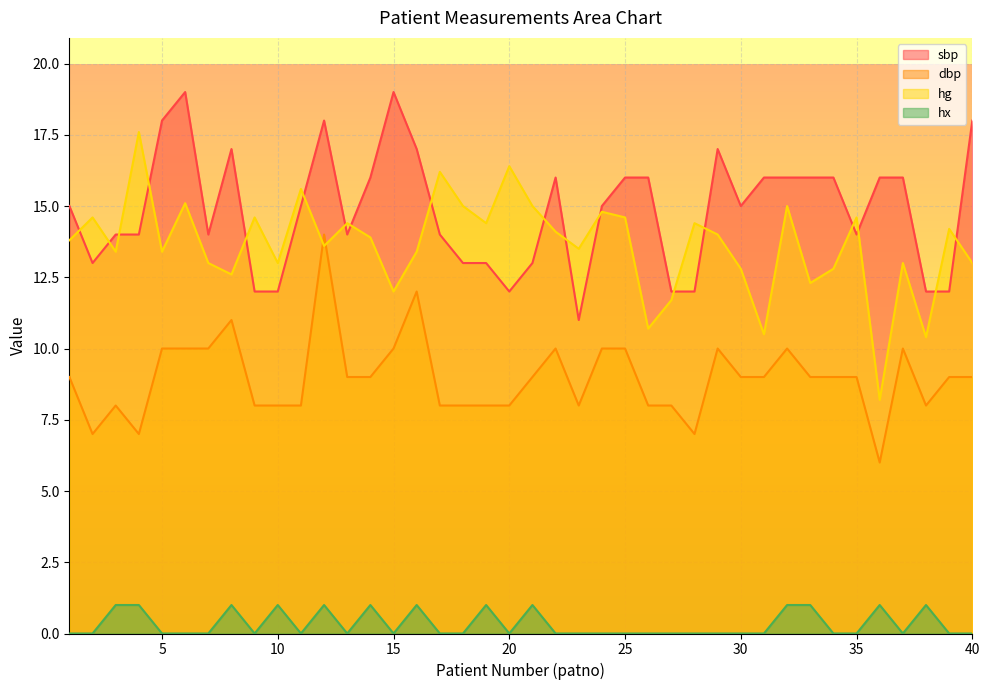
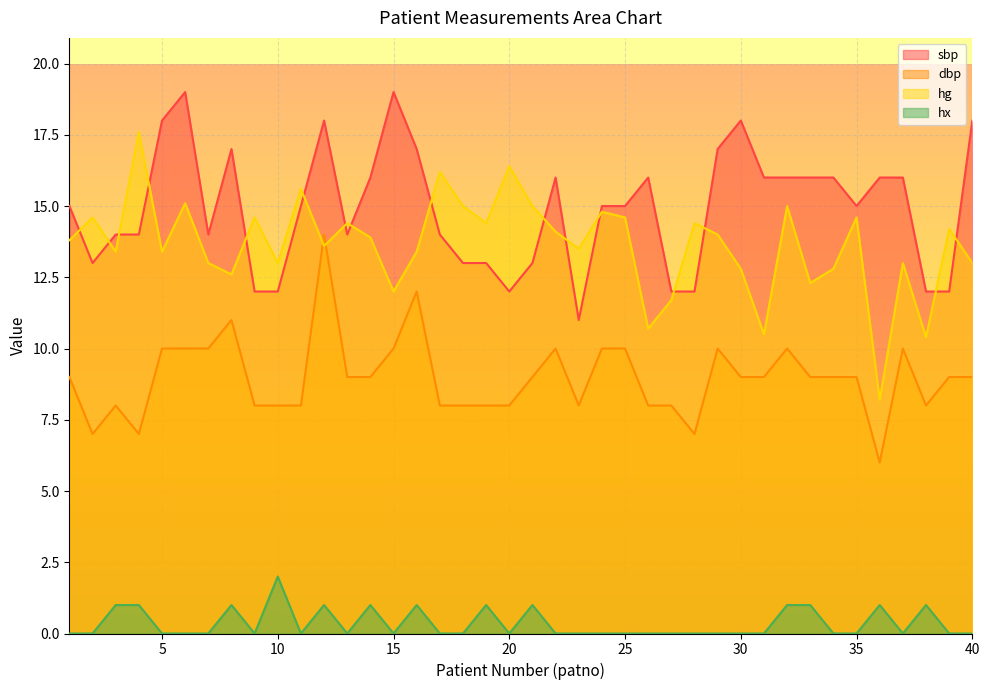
  {
    "sbp": {
      "5": 18,
      "10": 12,
      "15": 19,
      "20": 12,
-     "25": 16,
-     "30": 15,
-     "35": 14,
+     "25": 15,
+     "30": 18,
+     "35": 15,
      "40": 18
    },
    "hx": {
      "5": 0,
-     "10": 1,
+     "10": 2,
      "15": 0,
      "20": 0,
      "25": 0,
      "30": 0,
      "35": 0,
      "40": 0
    }
  }
